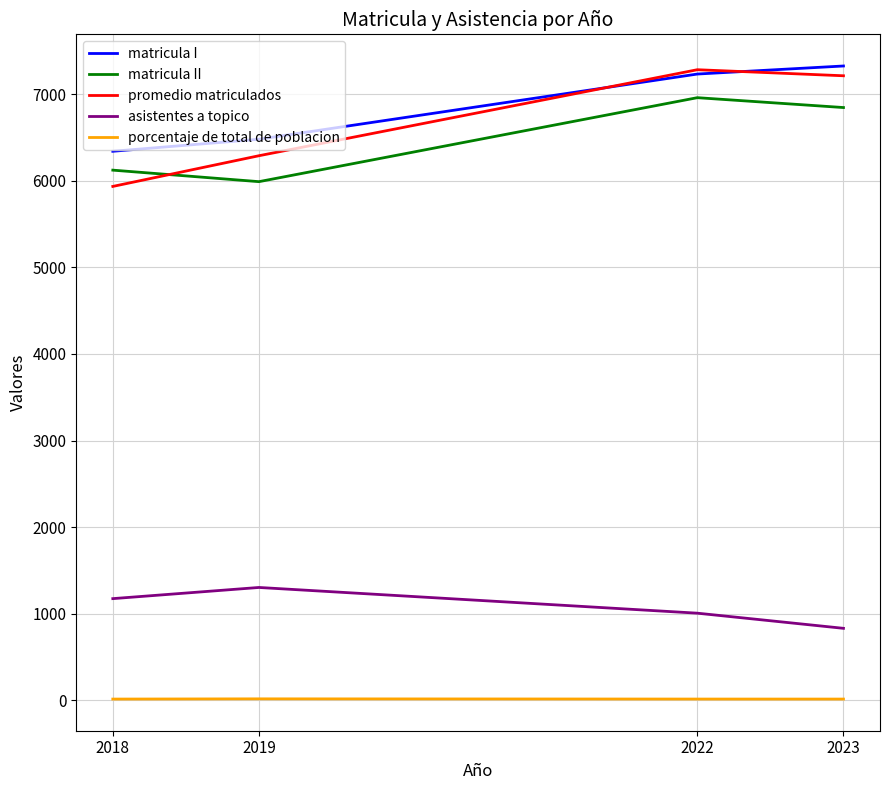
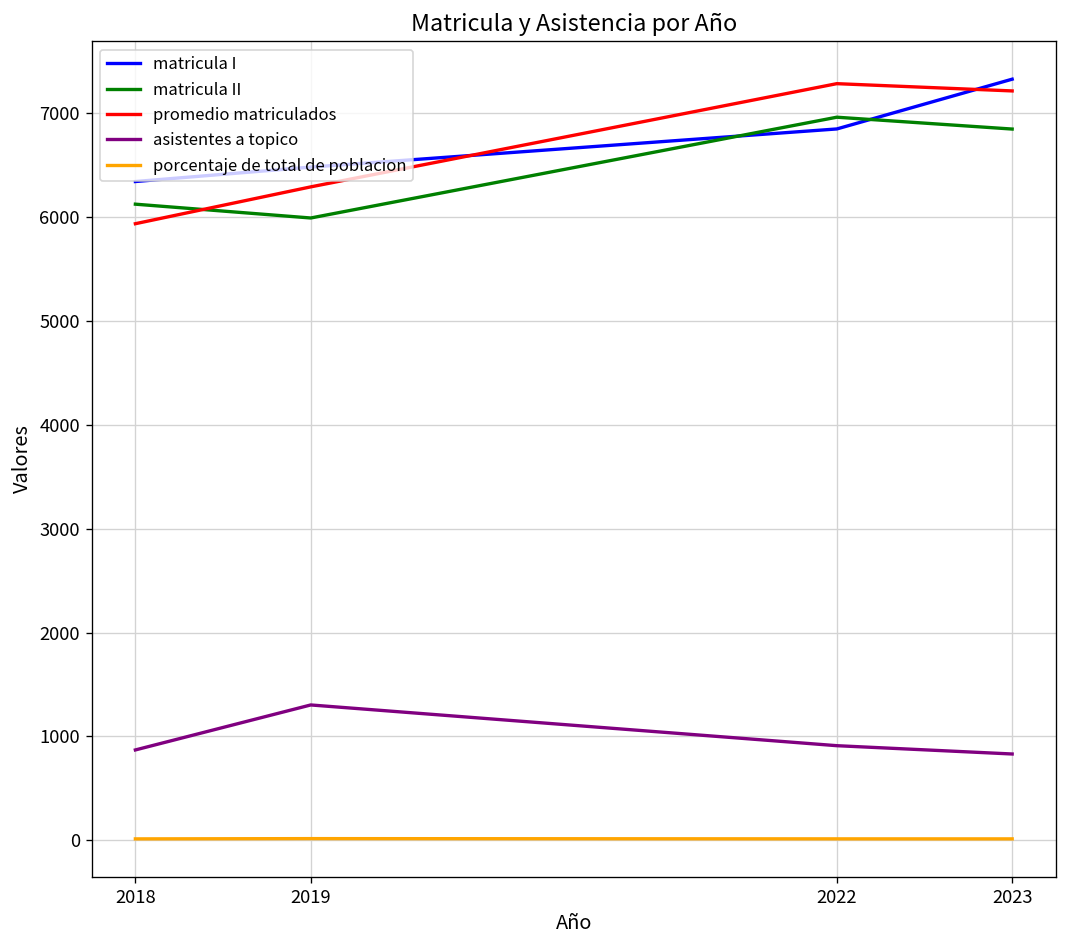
  {
    "matricula I": {
      "2018": 6300,
-     "2022": 7200,
+     "2022": 6800,
      "2023": 7300
    },
    "matricula II": {
      "2018": 6100,
      "2019": 6000,
      "2022": 7000,
      "2023": 6800
    },
    "promedio matriculados": {
      "2018": 5900,
      "2019": 6300,
      "2022": 7300,
      "2023": 7200
    },
    "asistentes a topico": {
-     "2018": 1200,
+     "2018": 900,
      "2019": 1300,
-     "2022": 1000,
+     "2022": 900,
      "2023": 800
    },
    "porcentaje de total de poblacion": {
      "2018": 0,
      "2019": 0,
      "2022": 0,
      "2023": 0
    }
  }
